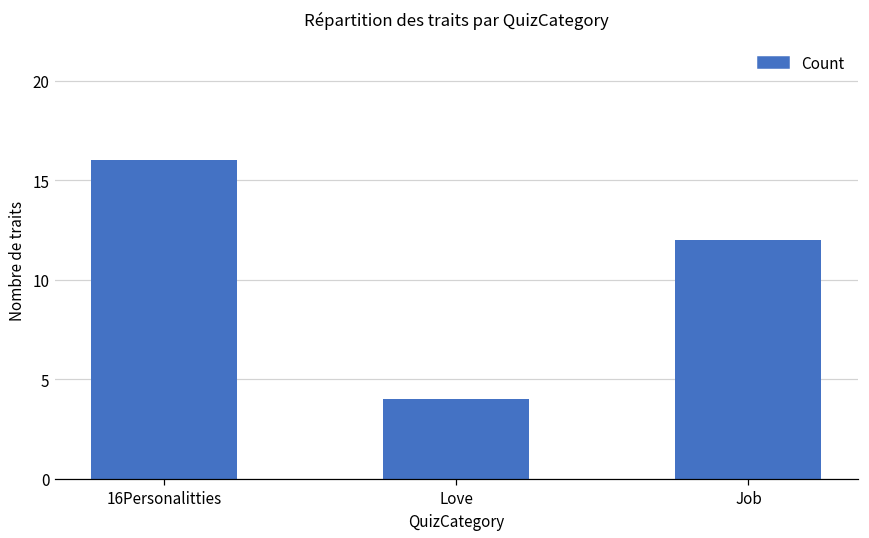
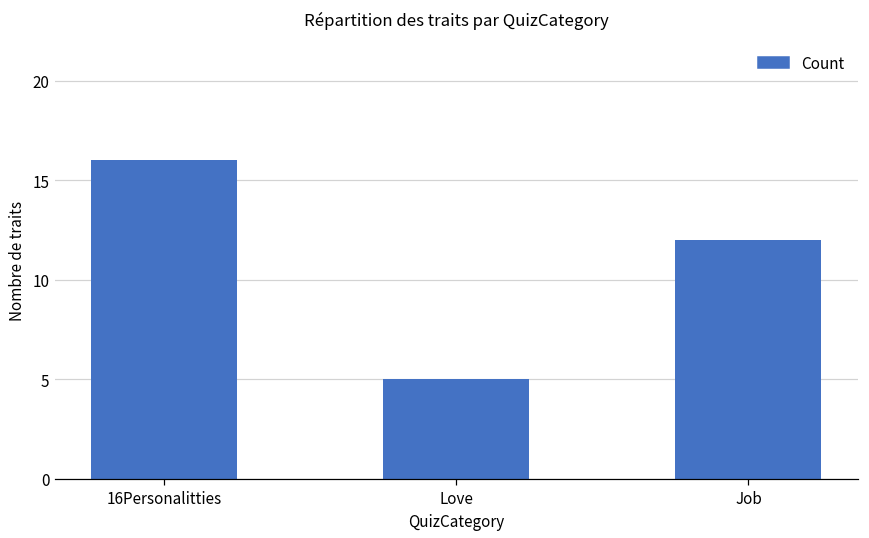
  {
    "16Personalitties": 16,
-   "Love": 4,
+   "Love": 5,
    "Job": 12
  }
